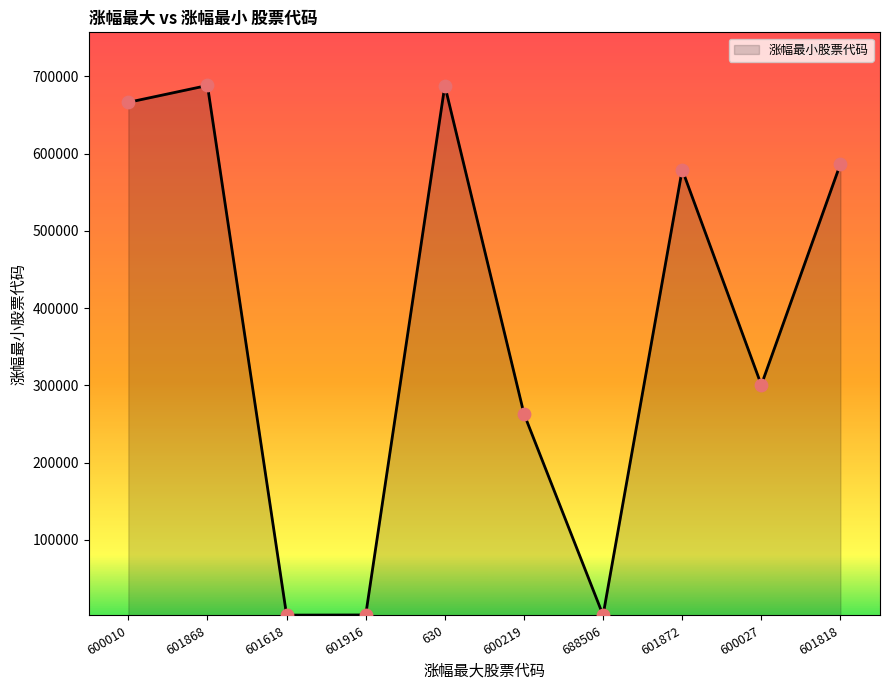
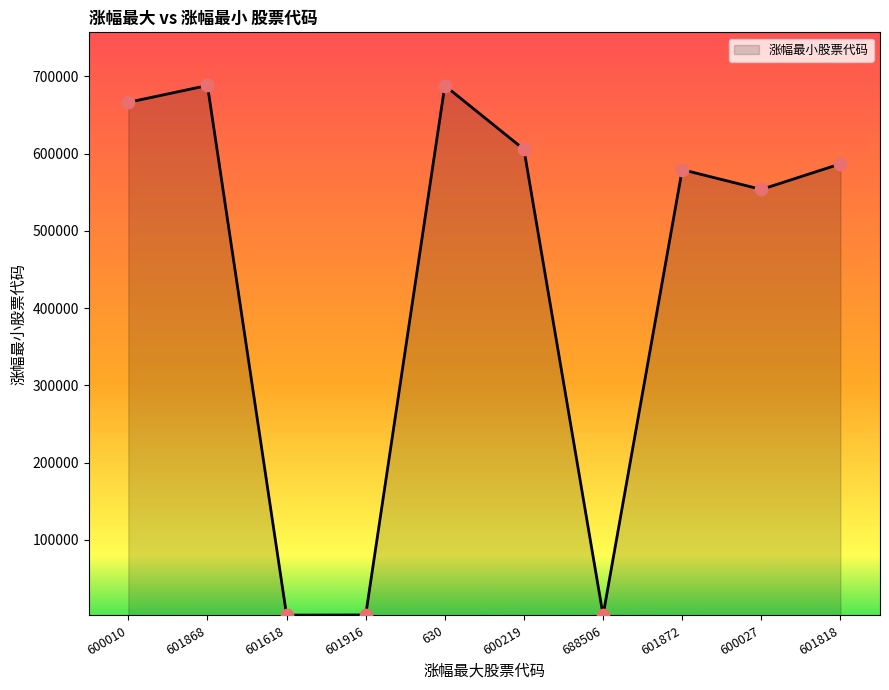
  {
    "600010": 670000,
    "601868": 690000,
    "601618": 0,
    "601916": 0,
    "630": 690000,
-   "600219": 260000,
+   "600219": 610000,
    "688506": 0,
    "601872": 580000,
-   "600027": 300000,
+   "600027": 550000,
    "601818": 590000
  }
